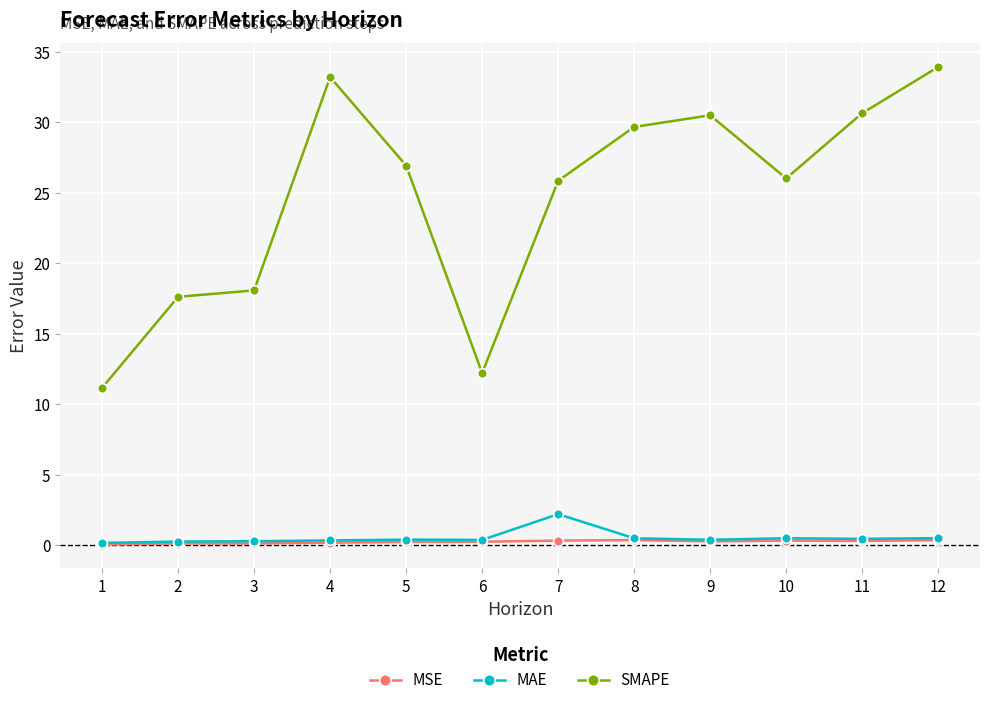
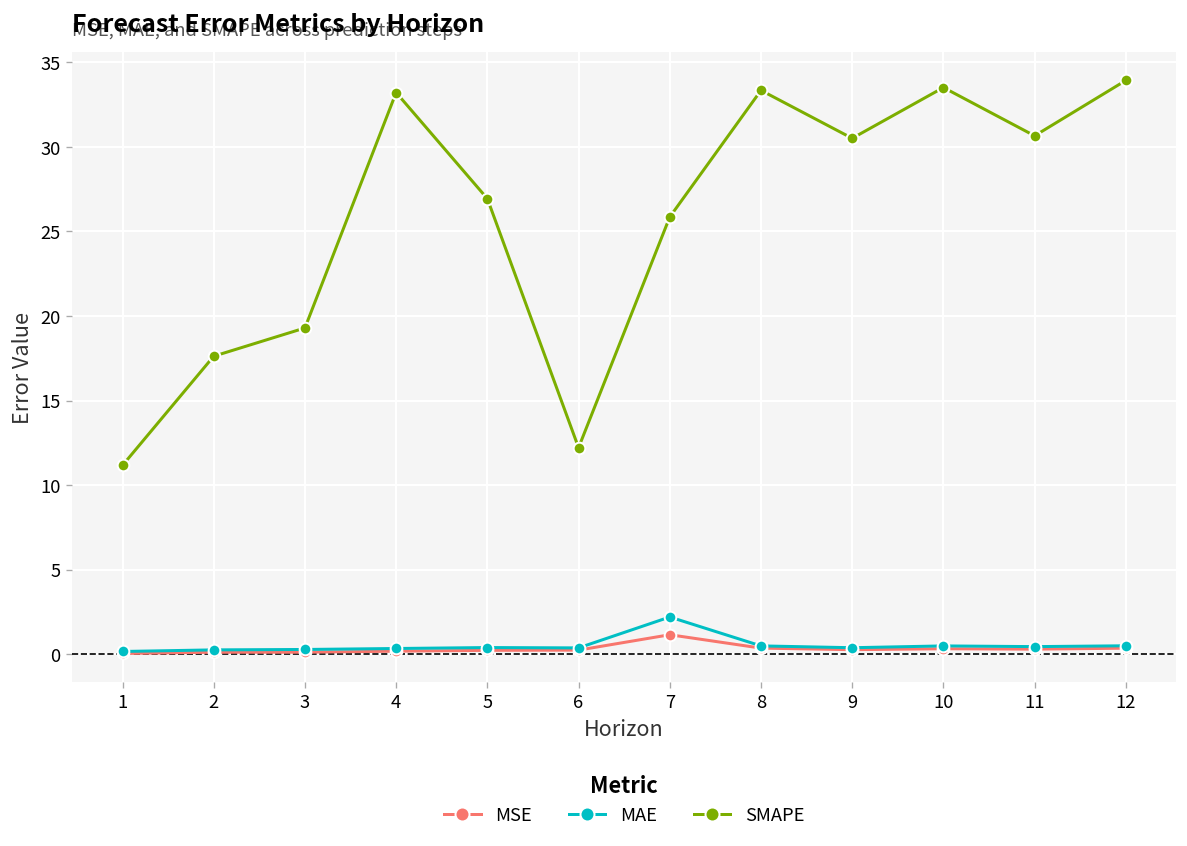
  {
    "MSE": {
-     "7": 0.3
+     "7": 1.2
    },
    "MAE": {
      "7": 2.2
    },
    "SMAPE": {
      "1": 11.2,
      "2": 17.6,
-     "3": 18.1,
+     "3": 19.3,
      "4": 33.2,
      "5": 26.9,
      "6": 12.2,
      "7": 25.9,
-     "8": 29.7,
+     "8": 33.3,
      "9": 30.5,
-     "10": 26.0,
+     "10": 33.5,
      "11": 30.7,
      "12": 33.9
    }
  }
